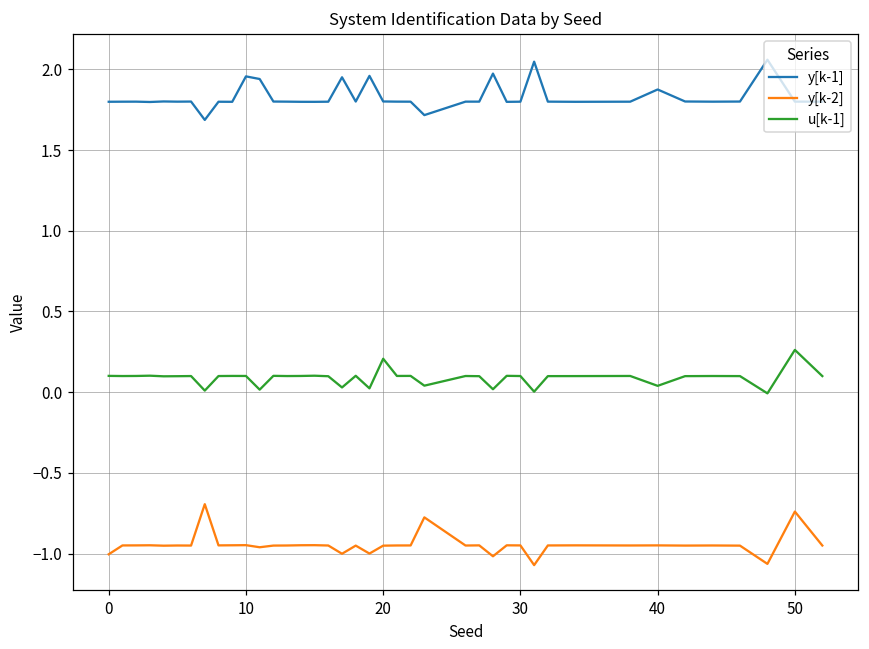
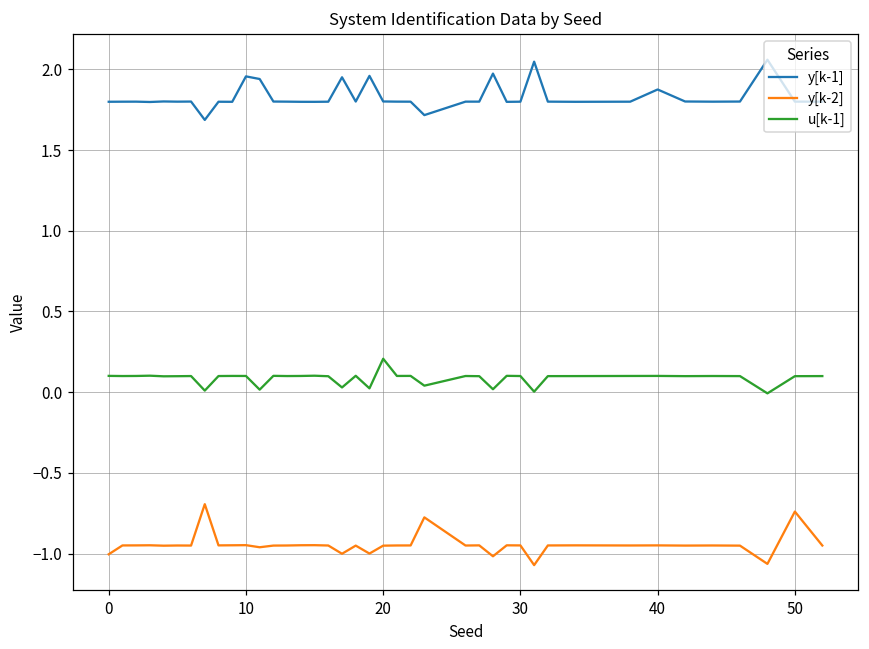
  {
    "y[k-1]": {
      "0": 1.80,
      "10": 1.96,
      "20": 1.80,
      "30": 1.80,
      "40": 1.88
    },
    "y[k-2]": {
      "0": -1.00,
      "10": -0.95,
      "20": -0.95,
      "30": -0.95,
      "40": -0.95,
      "50": -0.74
    },
    "u[k-1]": {
      "0": 0.10,
      "10": 0.10,
      "20": 0.21,
      "30": 0.10,
-     "40": 0.04,
-     "50": 0.26
+     "40": 0.10,
+     "50": 0.10
    }
  }
